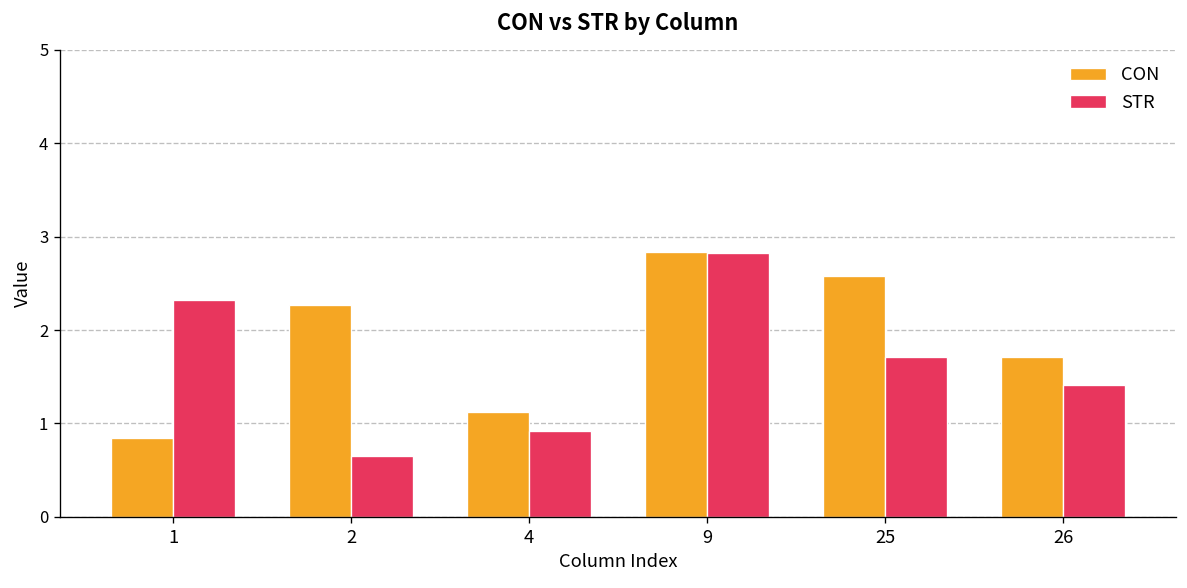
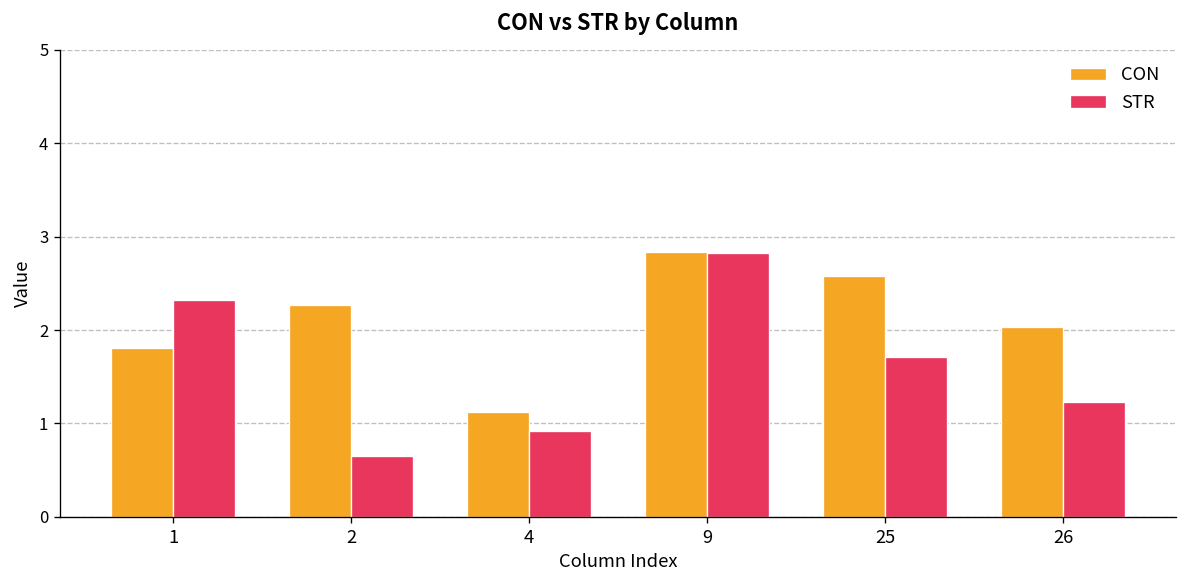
  {
    "CON": {
-     "1": 0.8,
+     "1": 1.8,
      "2": 2.3,
      "4": 1.1,
      "9": 2.8,
      "25": 2.6,
-     "26": 1.7
+     "26": 2.0
    },
    "STR": {
      "1": 2.3,
      "2": 0.7,
      "4": 0.9,
      "9": 2.8,
      "25": 1.7,
-     "26": 1.4
+     "26": 1.2
    }
  }
